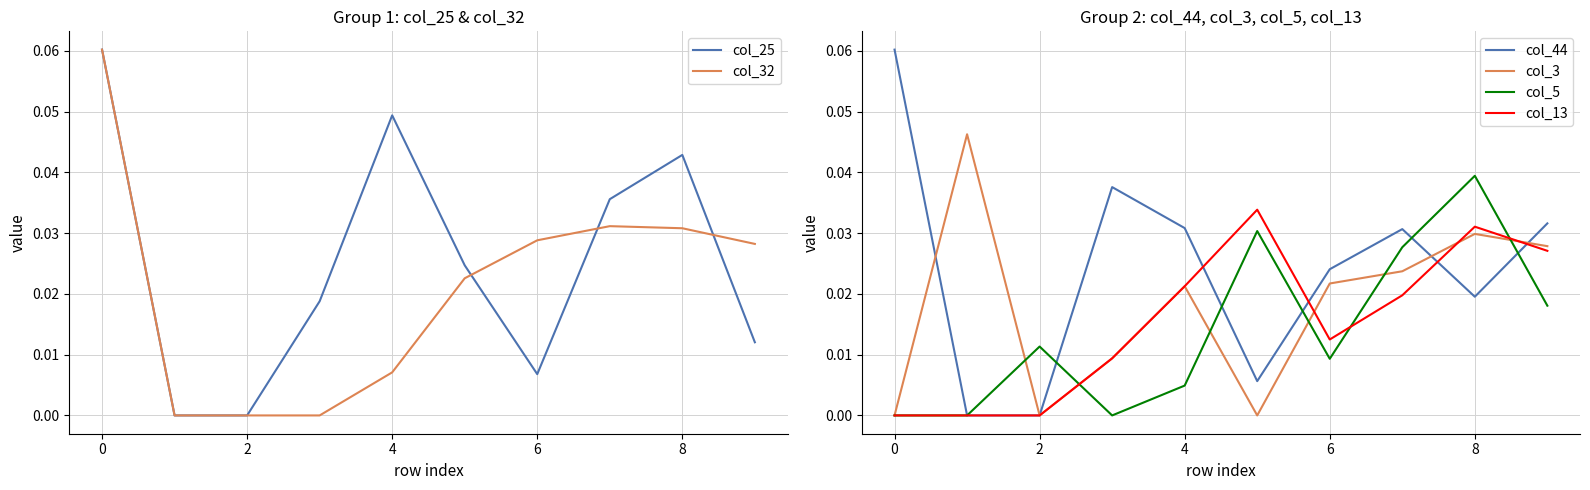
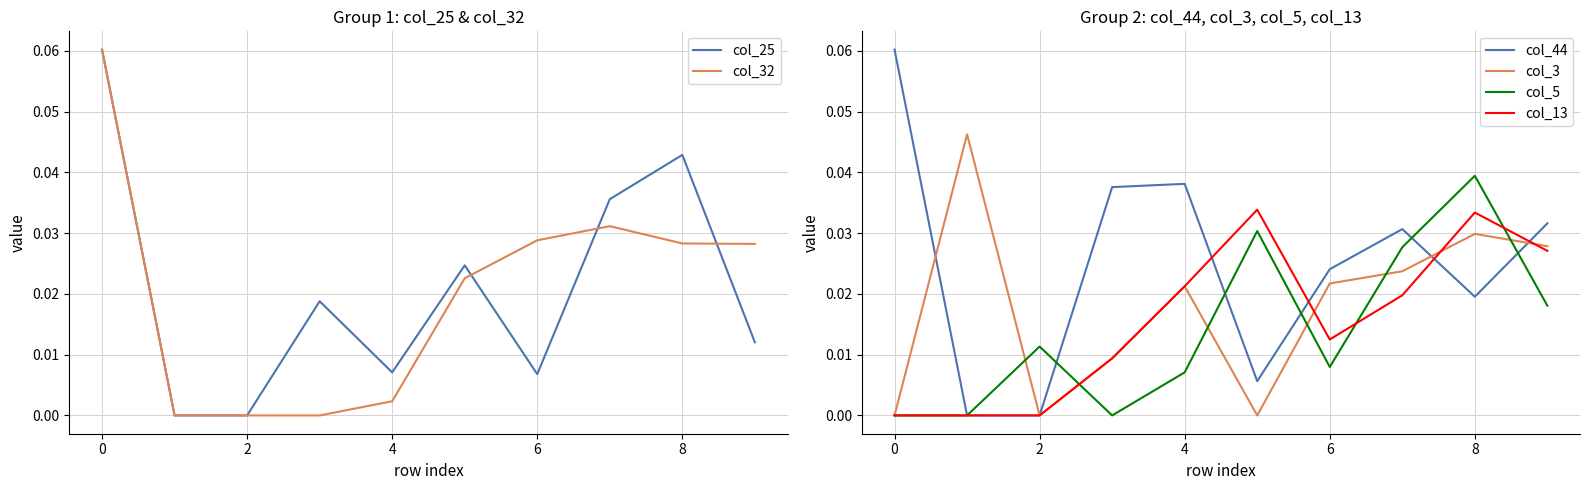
  {
    "Group 1: col_25 & col_32": {
      "col_25": {
-       "4": 0.049,
+       "4": 0.007,
        "6": 0.007,
        "8": 0.043
      },
      "col_32": {
-       "4": 0.007,
+       "4": 0.002,
        "6": 0.029,
-       "8": 0.031
+       "8": 0.028
      }
    },
    "Group 2: col_44, col_3, col_5, col_13": {
      "col_44": {
        "0": 0.060,
-       "4": 0.031,
+       "4": 0.038,
        "6": 0.024,
        "8": 0.020
      },
      "col_3": {
        "6": 0.022,
        "8": 0.030
      },
      "col_5": {
        "2": 0.011,
-       "4": 0.005,
-       "6": 0.009,
+       "4": 0.007,
+       "6": 0.008,
        "8": 0.039
      },
      "col_13": {
        "6": 0.012,
-       "8": 0.031
+       "8": 0.033
      }
    }
  }
